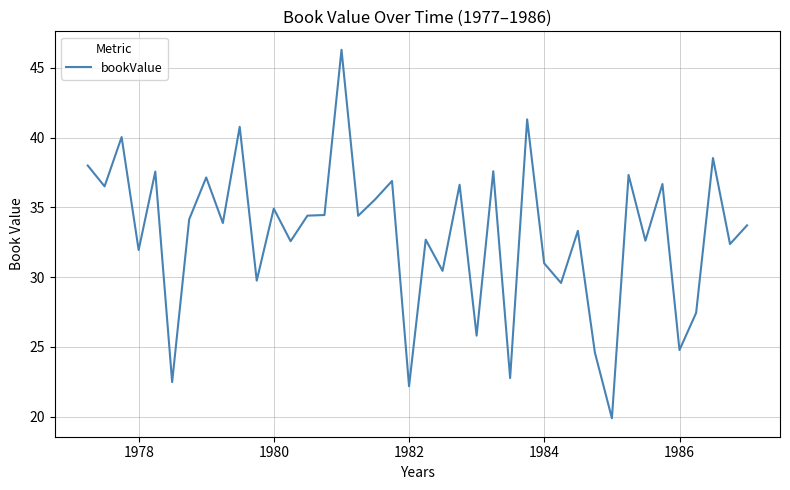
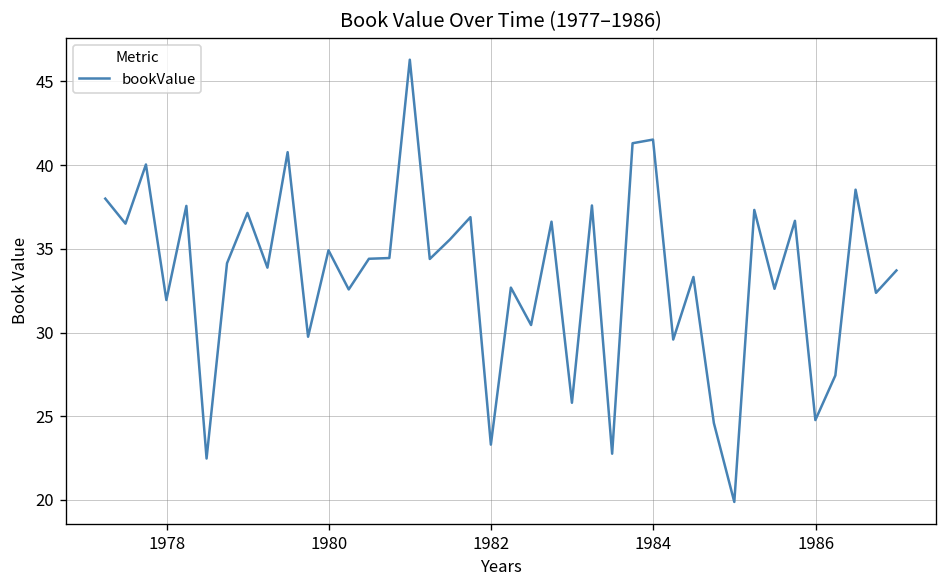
  {
    "1978": 31.9,
    "1980": 34.9,
-   "1982": 22.2,
-   "1984": 31.0,
+   "1982": 23.3,
+   "1984": 41.5,
    "1986": 24.8
  }
